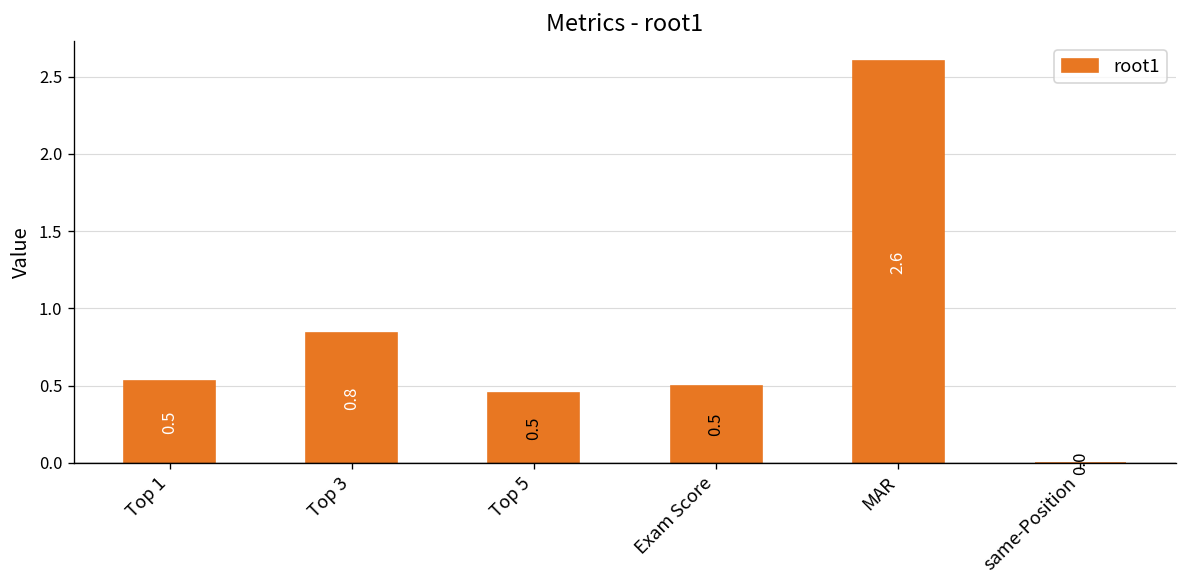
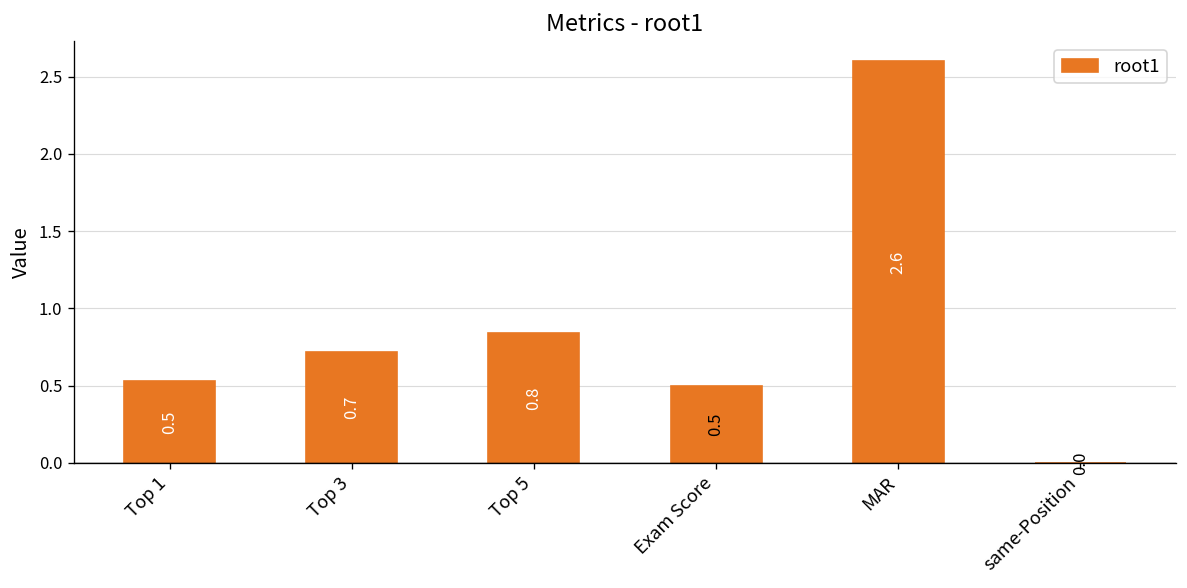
  {
    "Top 1": 0.5,
-   "Top 3": 0.8,
-   "Top 5": 0.5,
+   "Top 3": 0.7,
+   "Top 5": 0.8,
    "Exam Score": 0.5,
    "MAR": 2.6,
    "same-Position": 0.0
  }
